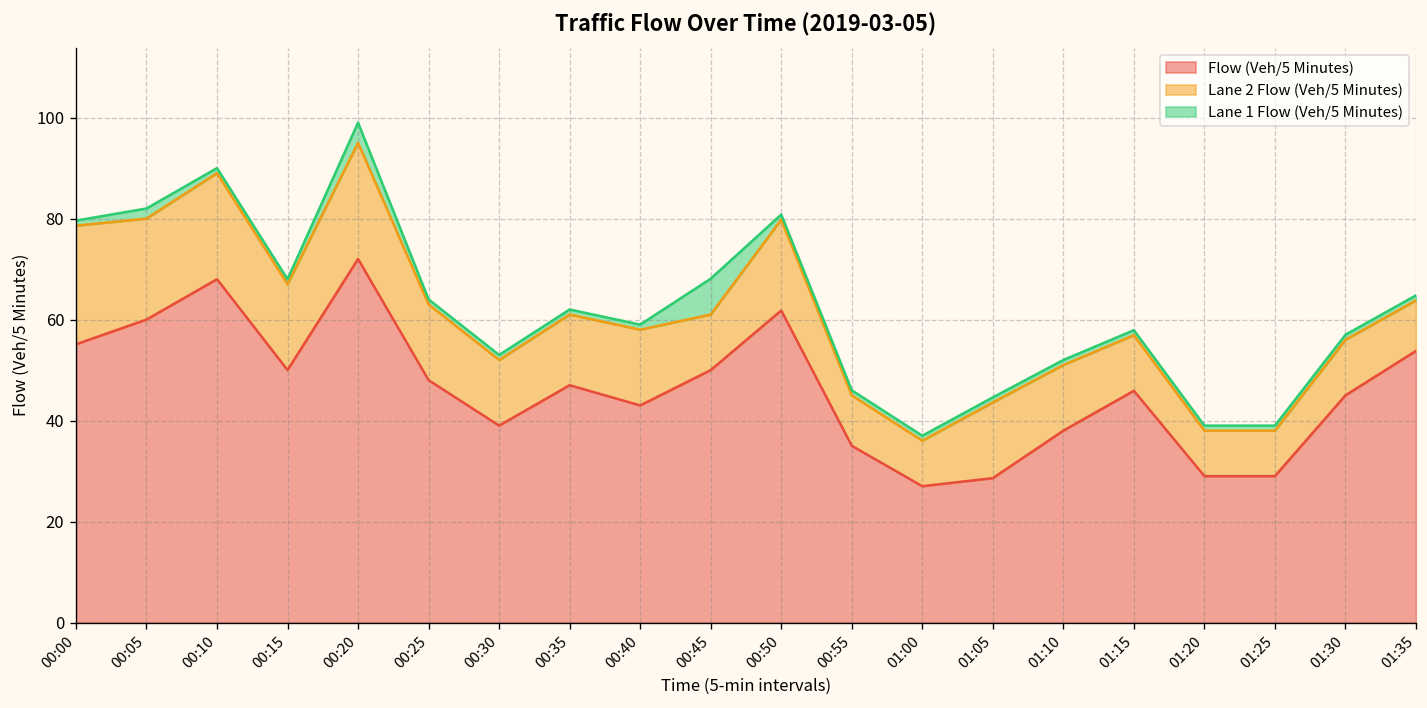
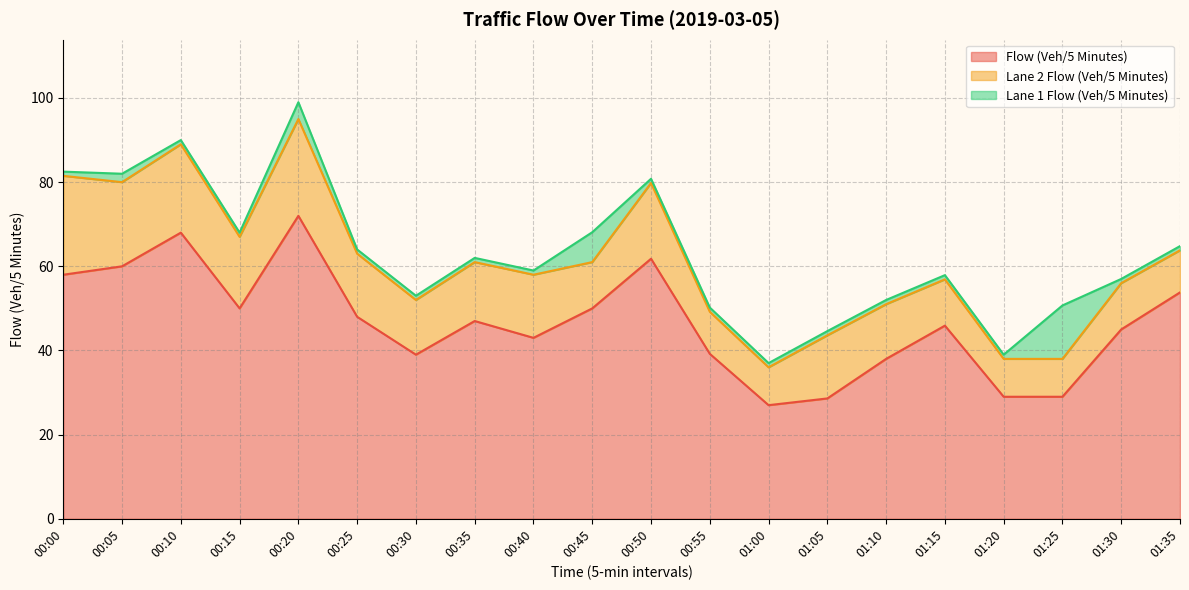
  {
    "Flow (Veh/5 Minutes)": {
-     "00:00": 55,
+     "00:00": 58,
      "00:05": 60,
      "00:10": 68,
      "00:15": 50,
      "00:20": 72,
      "00:25": 48,
      "00:30": 39,
      "00:35": 47,
      "00:40": 43,
      "00:45": 50,
      "00:50": 62,
-     "00:55": 35,
+     "00:55": 39,
      "01:00": 27,
      "01:05": 29,
      "01:10": 38,
      "01:15": 46,
      "01:20": 29,
      "01:25": 29,
      "01:30": 45,
      "01:35": 54
    },
    "Lane 2 Flow (Veh/5 Minutes)": {
      "00:00": 23,
      "00:05": 20,
      "00:10": 21,
      "00:15": 17,
      "00:20": 23,
      "00:25": 15,
      "00:30": 13,
      "00:35": 14,
      "00:40": 15,
      "00:45": 11,
      "00:50": 18,
      "00:55": 10,
      "01:00": 9,
      "01:05": 15,
      "01:10": 13,
      "01:15": 11,
      "01:20": 9,
      "01:25": 9,
      "01:30": 11,
      "01:35": 10
    },
    "Lane 1 Flow (Veh/5 Minutes)": {
      "00:00": 1,
      "00:05": 2,
      "00:10": 1,
      "00:15": 1,
      "00:20": 4,
      "00:25": 1,
      "00:30": 1,
      "00:35": 1,
      "00:40": 1,
      "00:45": 7,
      "00:50": 1,
      "00:55": 1,
      "01:00": 1,
      "01:05": 1,
      "01:10": 1,
      "01:15": 1,
      "01:20": 1,
-     "01:25": 1,
+     "01:25": 13,
      "01:30": 1,
      "01:35": 1
    }
  }
